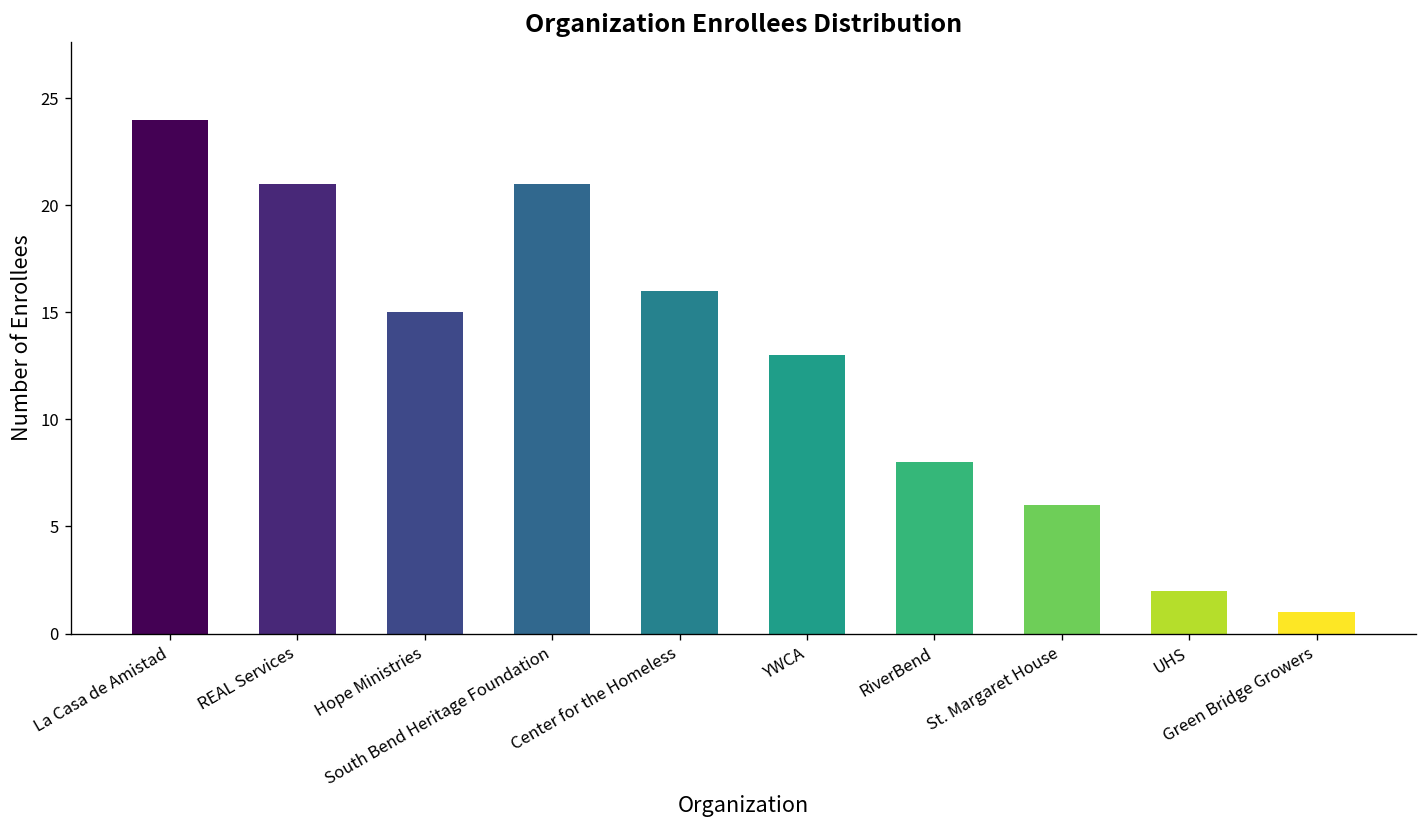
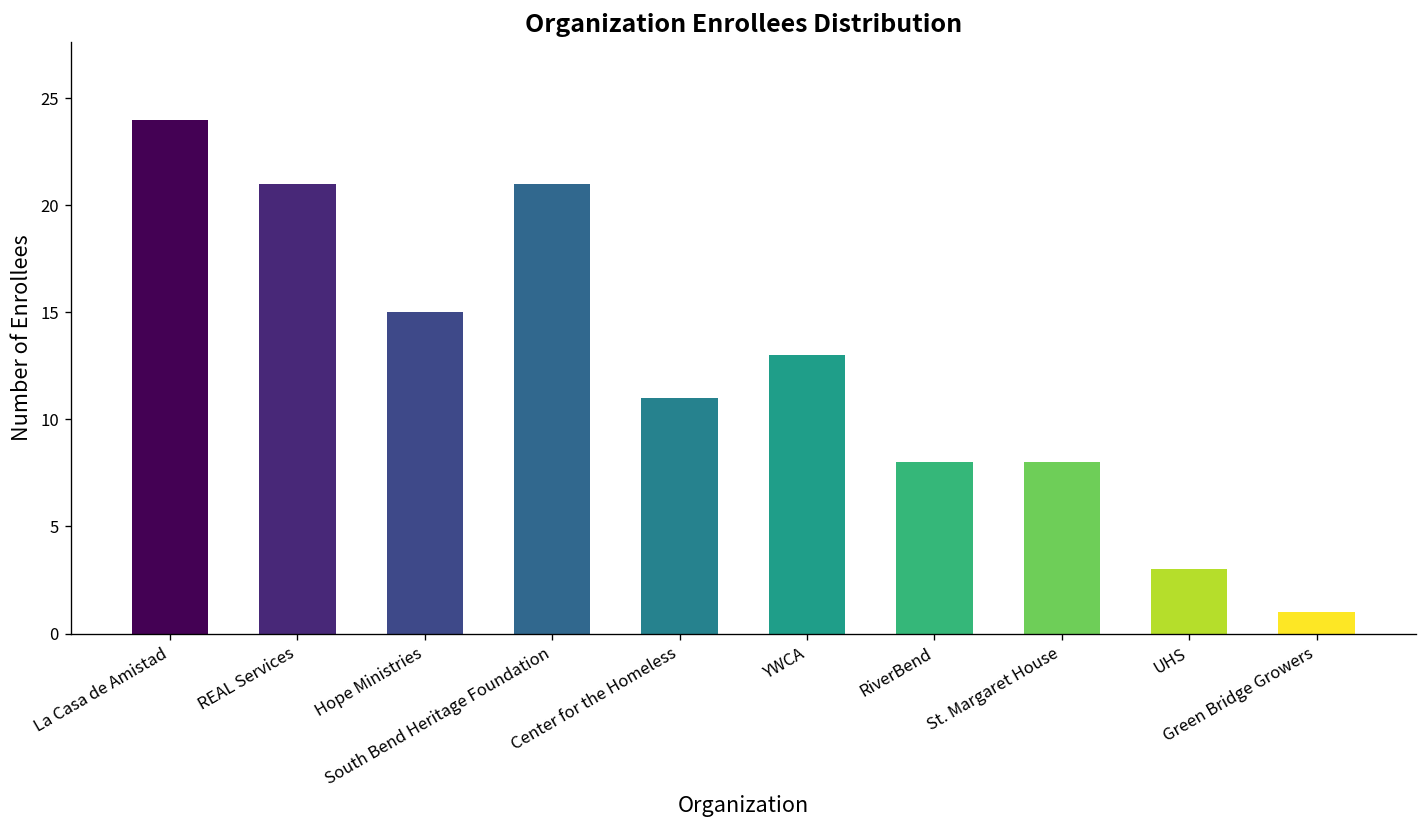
  {
    "La Casa de Amistad": 24,
    "REAL Services": 21,
    "Hope Ministries": 15,
    "South Bend Heritage Foundation": 21,
-   "Center for the Homeless": 16,
+   "Center for the Homeless": 11,
    "YWCA": 13,
    "RiverBend": 8,
-   "St. Margaret House": 6,
-   "UHS": 2,
+   "St. Margaret House": 8,
+   "UHS": 3,
    "Green Bridge Growers": 1
  }
